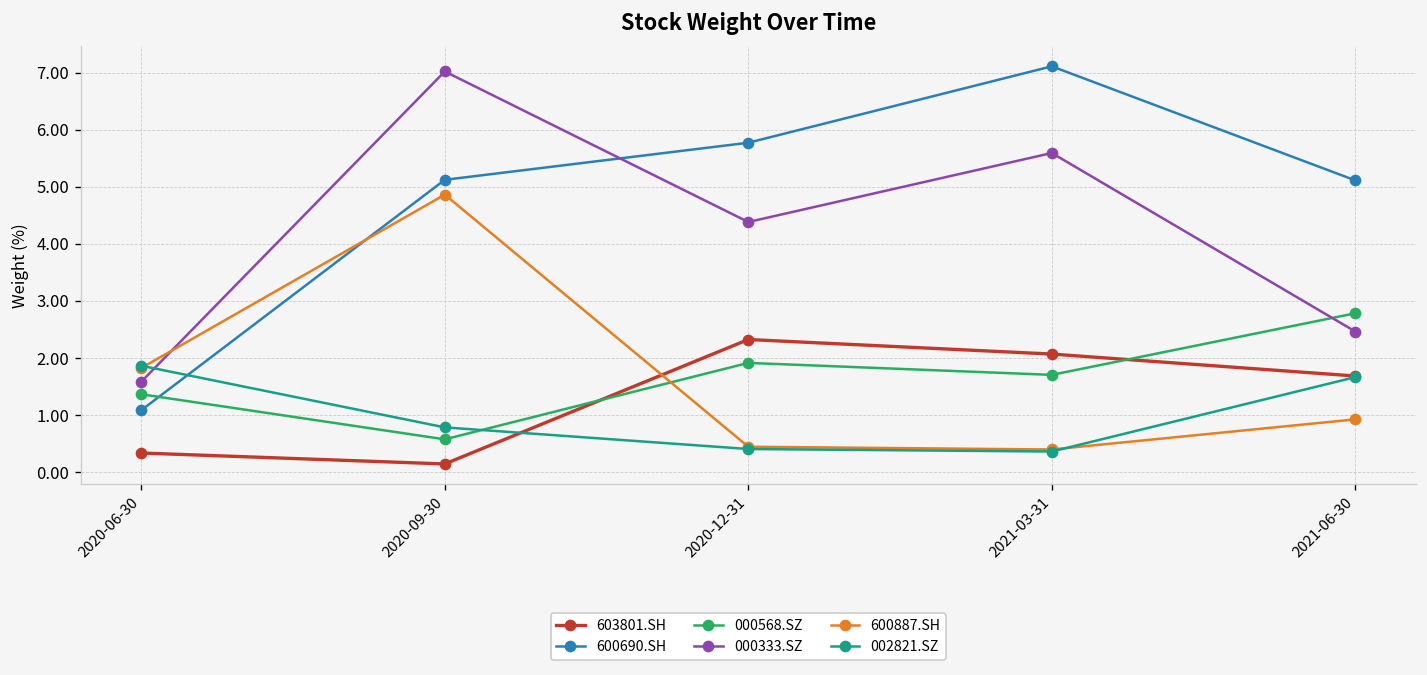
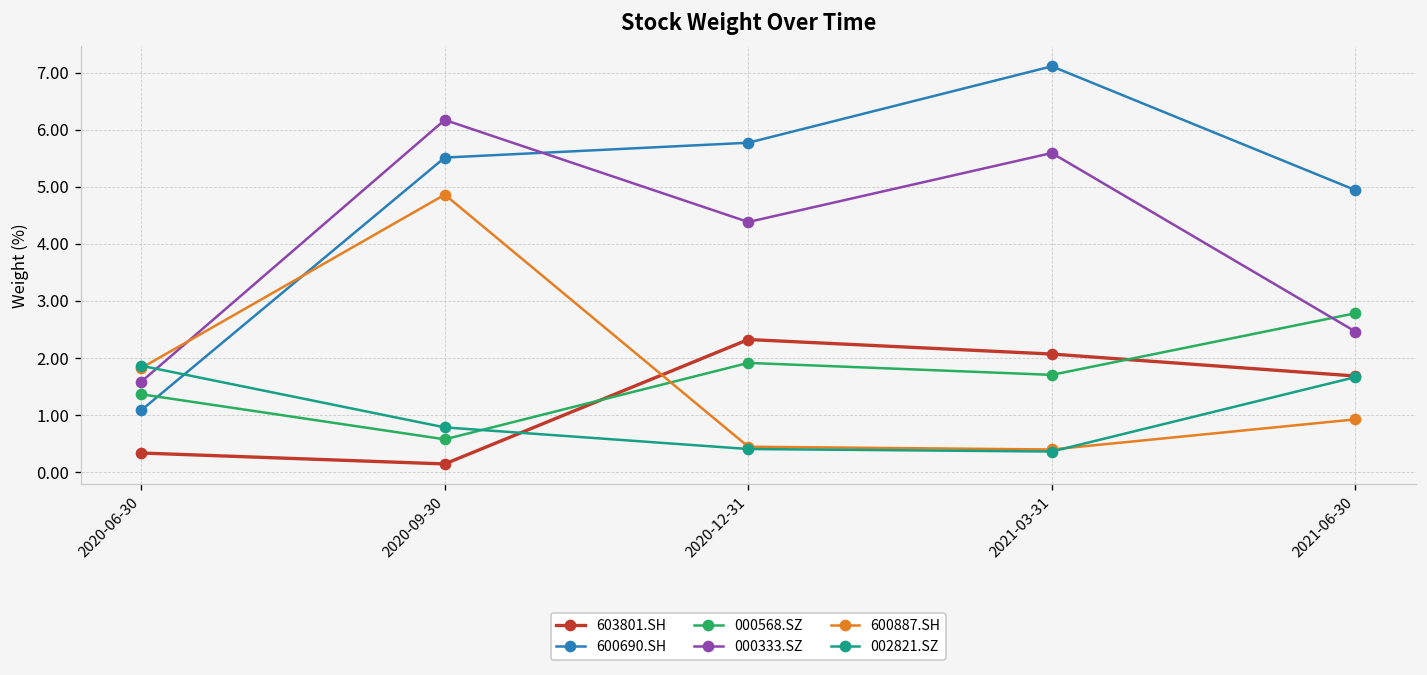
  {
    "603801.SH": {
      "2020-06-30": 0.3,
      "2020-09-30": 0.1,
      "2020-12-31": 2.3,
      "2021-03-31": 2.1
    },
    "600690.SH": {
      "2020-06-30": 1.1,
-     "2020-09-30": 5.1,
+     "2020-09-30": 5.5,
      "2020-12-31": 5.8,
      "2021-03-31": 7.1,
-     "2021-06-30": 5.1
+     "2021-06-30": 4.9
    },
    "000333.SZ": {
      "2020-06-30": 1.6,
-     "2020-09-30": 7.0,
+     "2020-09-30": 6.2,
      "2020-12-31": 4.4,
      "2021-03-31": 5.6,
      "2021-06-30": 2.5
    },
    "600887.SH": {
      "2020-09-30": 4.9,
      "2021-06-30": 0.9
    }
  }
